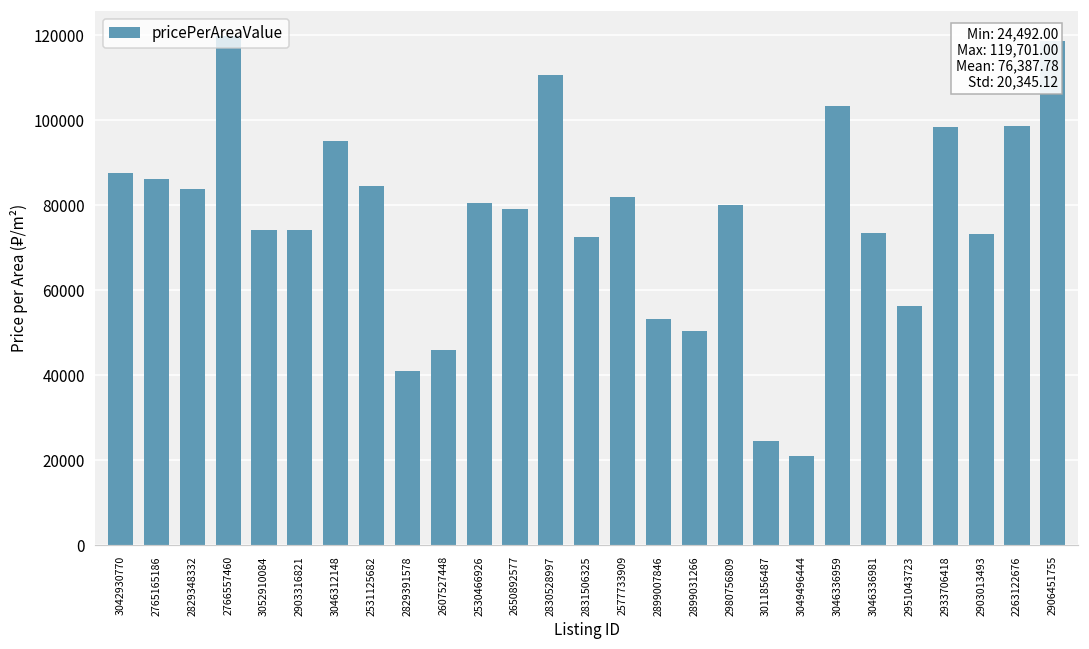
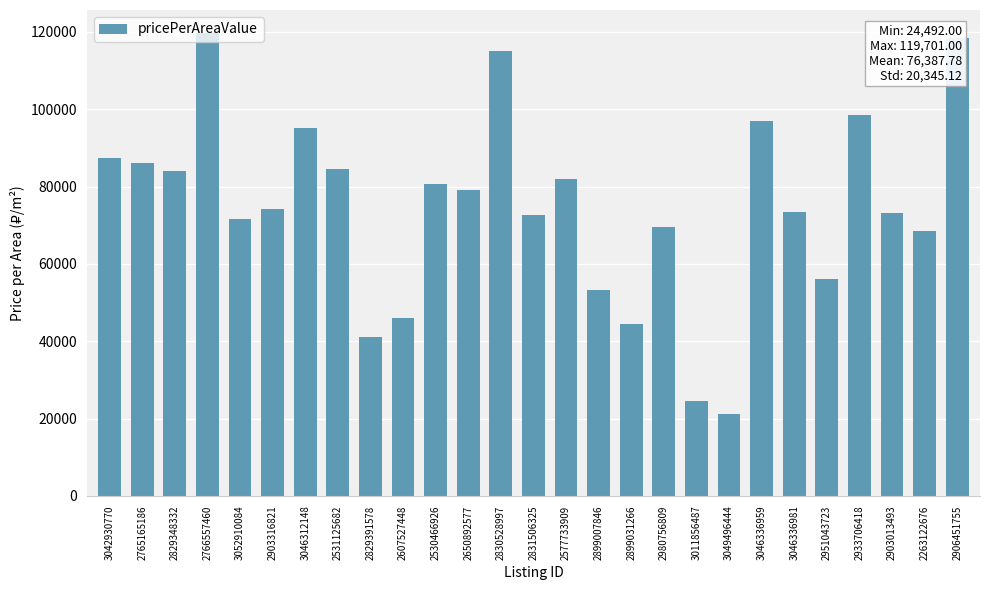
  {
    "3042930770": 87000,
    "2765165186": 86000,
    "2829348332": 84000,
-   "3052910084": 74000,
+   "3052910084": 72000,
    "2903316821": 74000,
    "3046312148": 95000,
    "2531125682": 84000,
    "2829391578": 41000,
    "2607527448": 46000,
    "2530466926": 81000,
    "2650892577": 79000,
-   "2830528997": 111000,
+   "2830528997": 115000,
    "2831506325": 73000,
    "2577733909": 82000,
    "2899007846": 53000,
-   "2899031266": 50000,
-   "2980756809": 80000,
+   "2899031266": 44000,
+   "2980756809": 70000,
    "3011856487": 24000,
    "3049496444": 21000,
-   "3046336959": 103000,
+   "3046336959": 97000,
    "3046336981": 74000,
    "2951043723": 56000,
    "2933706418": 98000,
    "2903013493": 73000,
-   "2263122676": 99000
+   "2263122676": 68000
  }
